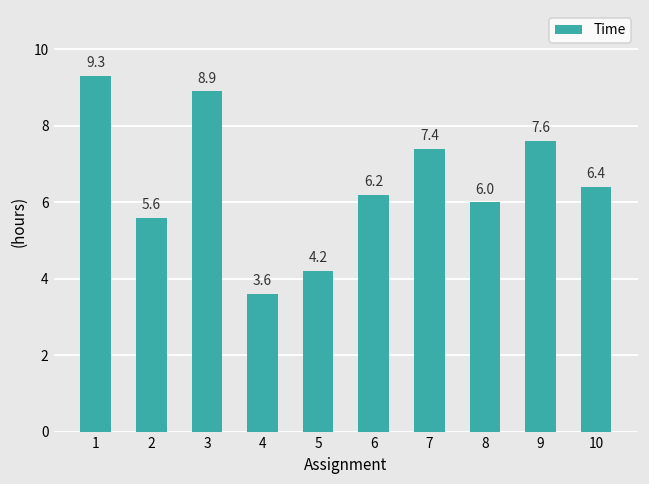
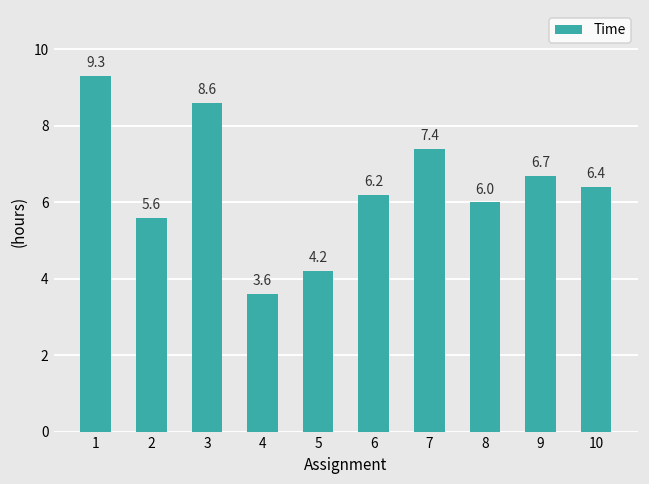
  {
    "1": 9.3,
    "2": 5.6,
-   "3": 8.9,
+   "3": 8.6,
    "4": 3.6,
    "5": 4.2,
    "6": 6.2,
    "7": 7.4,
    "8": 6.0,
-   "9": 7.6,
+   "9": 6.7,
    "10": 6.4
  }
